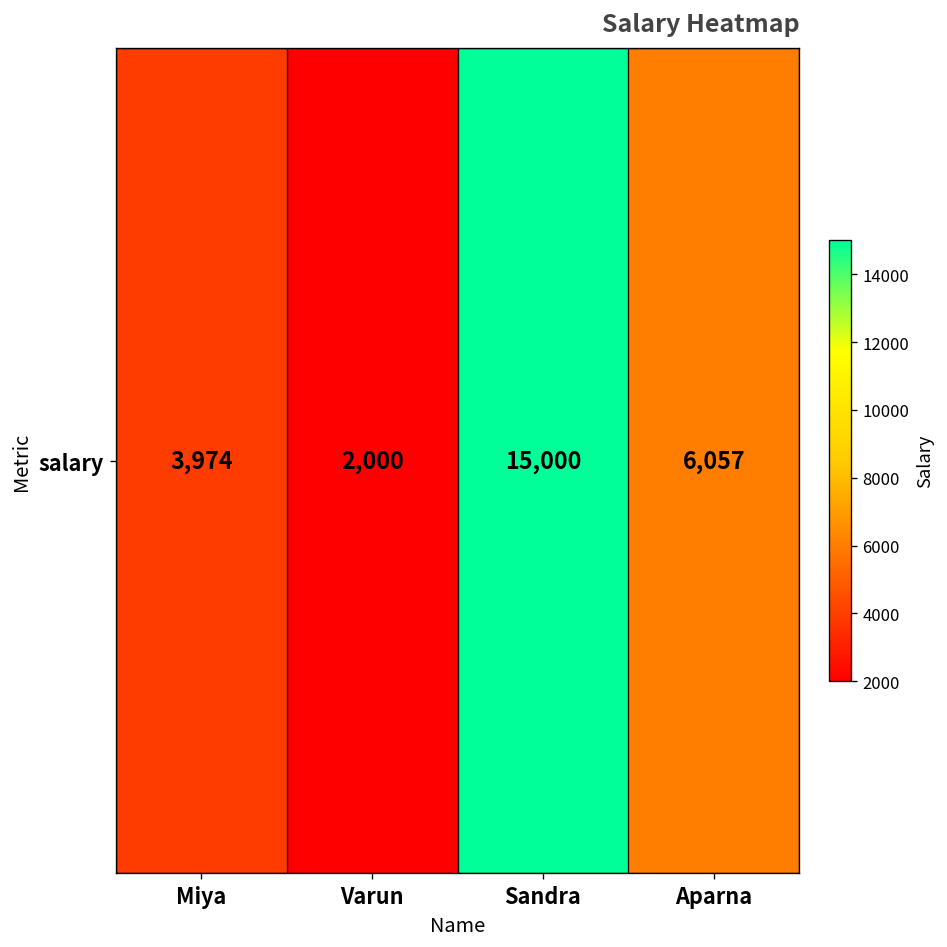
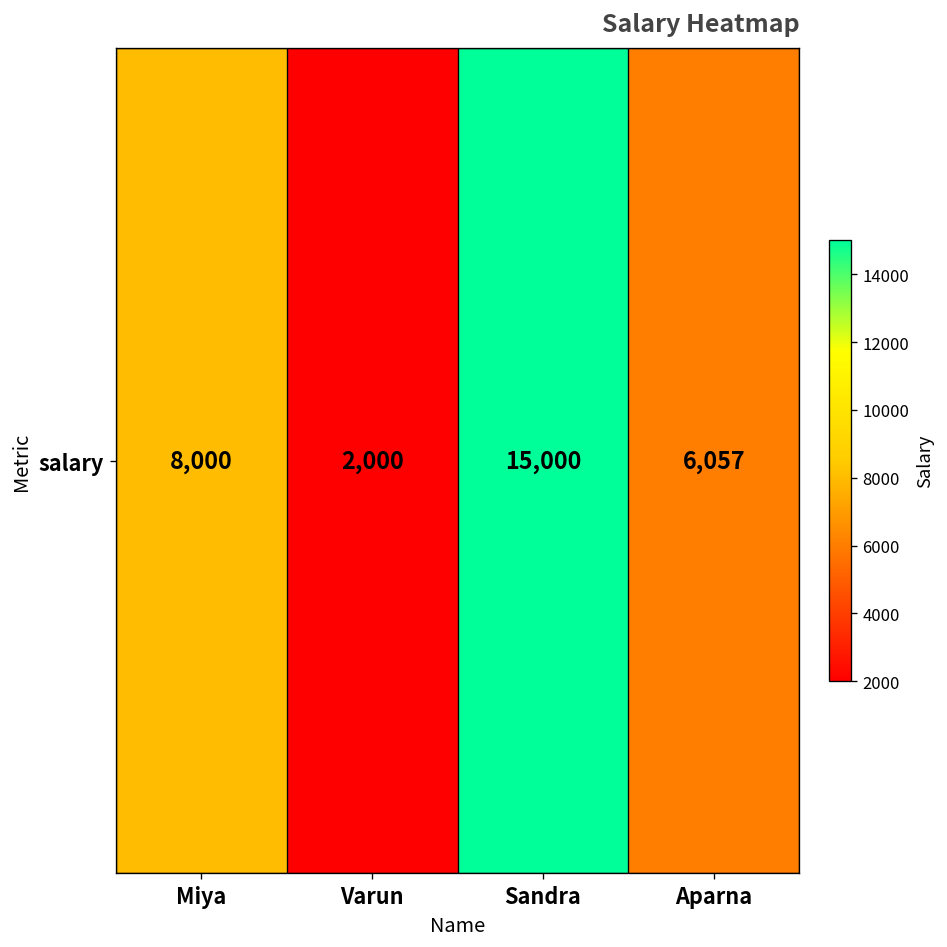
  {
    "salary": {
-     "Miya": "3,974",
+     "Miya": "8,000",
      "Varun": "2,000",
      "Sandra": "15,000",
      "Aparna": "6,057"
    }
  }
